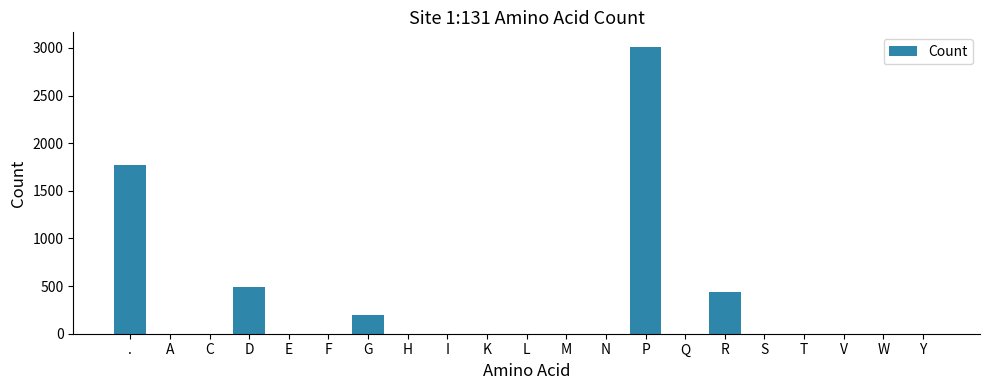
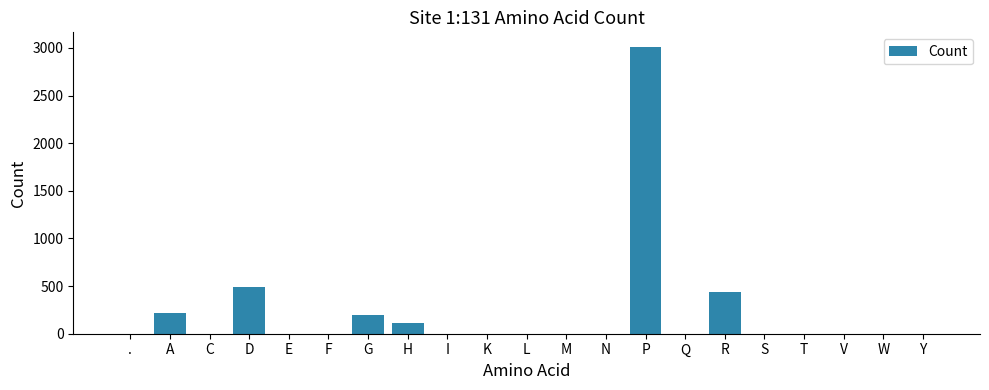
  {
-   ".": 1800,
-   "A": 0,
+   ".": 0,
+   "A": 200,
    "C": 0,
    "D": 500,
    "E": 0,
    "F": 0,
    "G": 200,
-   "H": 0,
+   "H": 100,
    "I": 0,
    "K": 0,
    "M": 0,
    "N": 0,
    "P": 3000,
    "Q": 0,
    "R": 400,
    "S": 0,
    "T": 0,
    "V": 0,
    "W": 0,
    "Y": 0
  }
